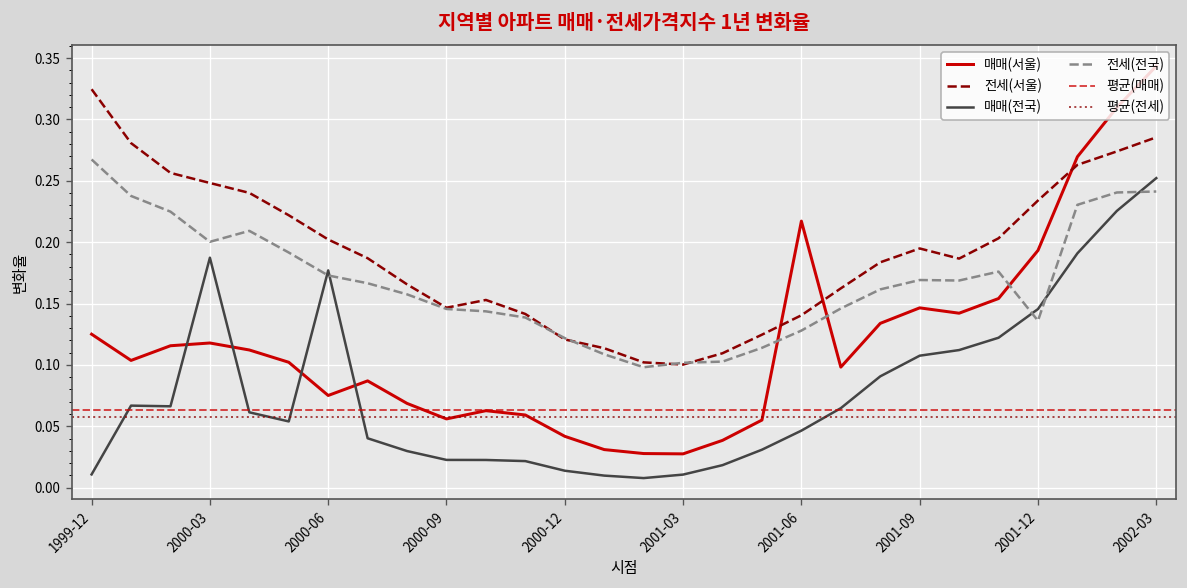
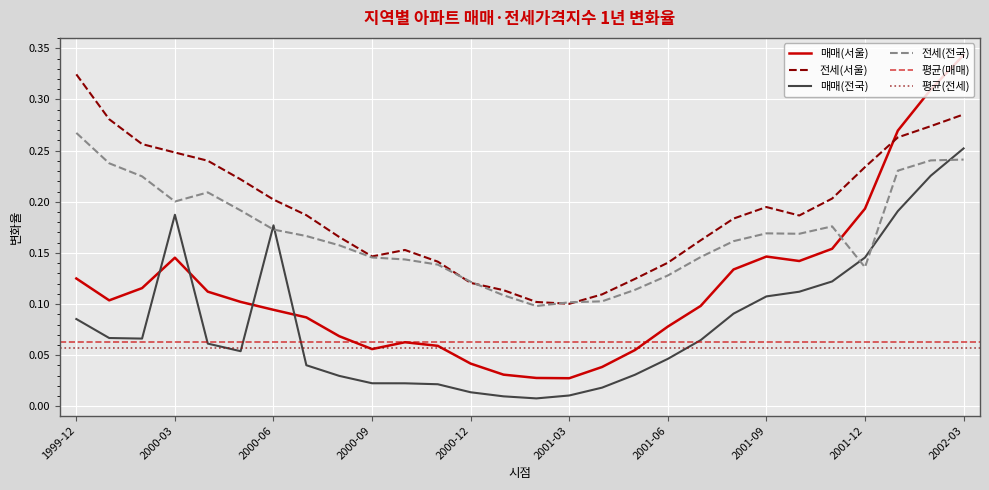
  {
    "매매(서울)": {
      "1999-12": 0.125,
-     "2000-03": 0.118,
-     "2000-06": 0.075,
+     "2000-03": 0.145,
+     "2000-06": 0.094,
      "2000-09": 0.056,
      "2000-12": 0.042,
      "2001-03": 0.027,
-     "2001-06": 0.217,
+     "2001-06": 0.078,
      "2001-09": 0.146,
      "2001-12": 0.193
    },
    "전세(서울)": {
      "1999-12": 0.325,
      "2000-03": 0.248,
      "2000-06": 0.202,
      "2001-06": 0.140,
      "2001-09": 0.195,
      "2001-12": 0.234,
      "2002-03": 0.285
    },
    "매매(전국)": {
-     "1999-12": 0.011,
+     "1999-12": 0.085,
      "2000-03": 0.187,
      "2000-06": 0.177,
      "2000-09": 0.023,
      "2000-12": 0.014,
      "2001-03": 0.011,
      "2001-06": 0.046,
      "2001-09": 0.107,
      "2001-12": 0.145,
      "2002-03": 0.252
    },
    "전세(전국)": {
      "1999-12": 0.267,
      "2000-03": 0.200,
      "2000-06": 0.173,
      "2001-06": 0.128,
      "2001-09": 0.169,
      "2001-12": 0.136,
      "2002-03": 0.241
    }
  }
